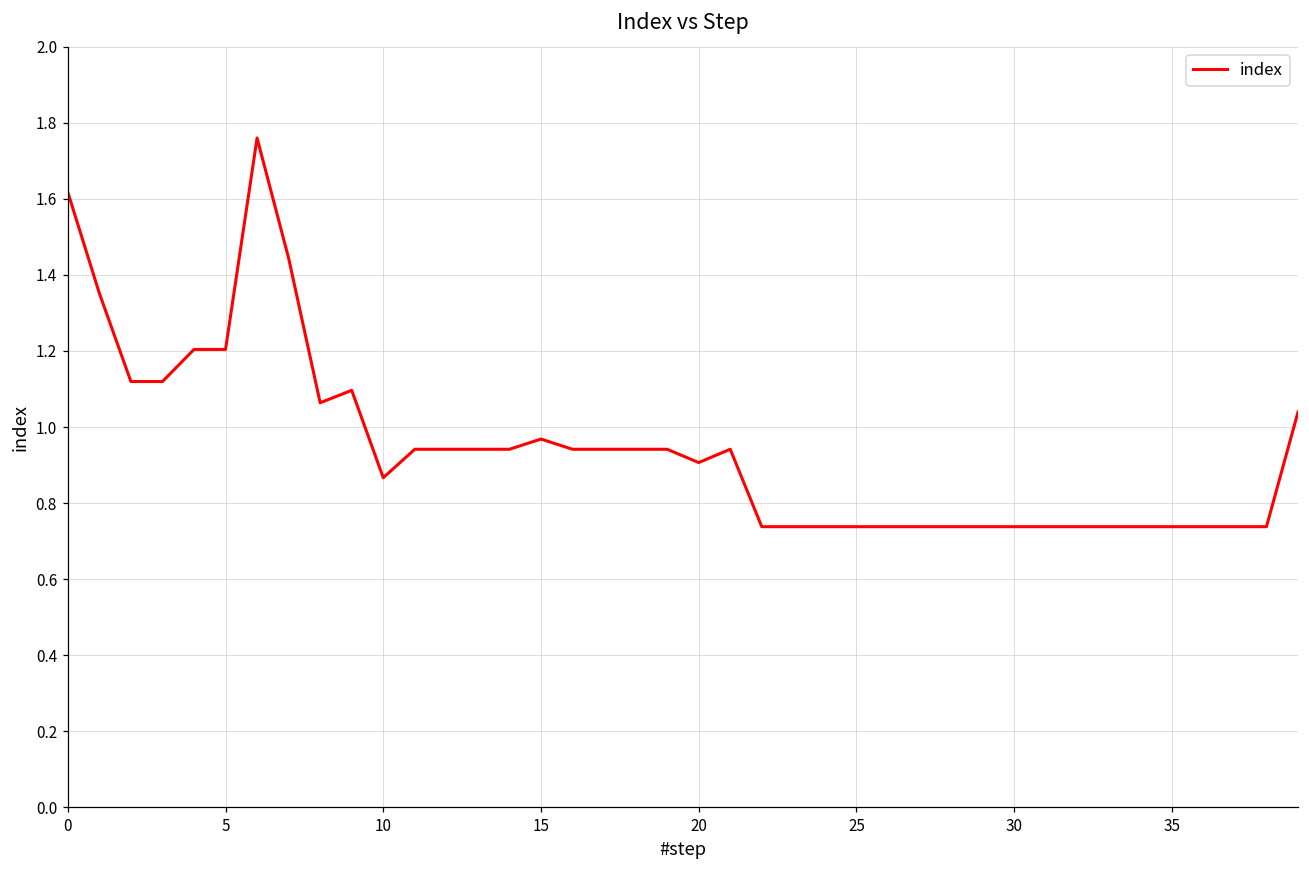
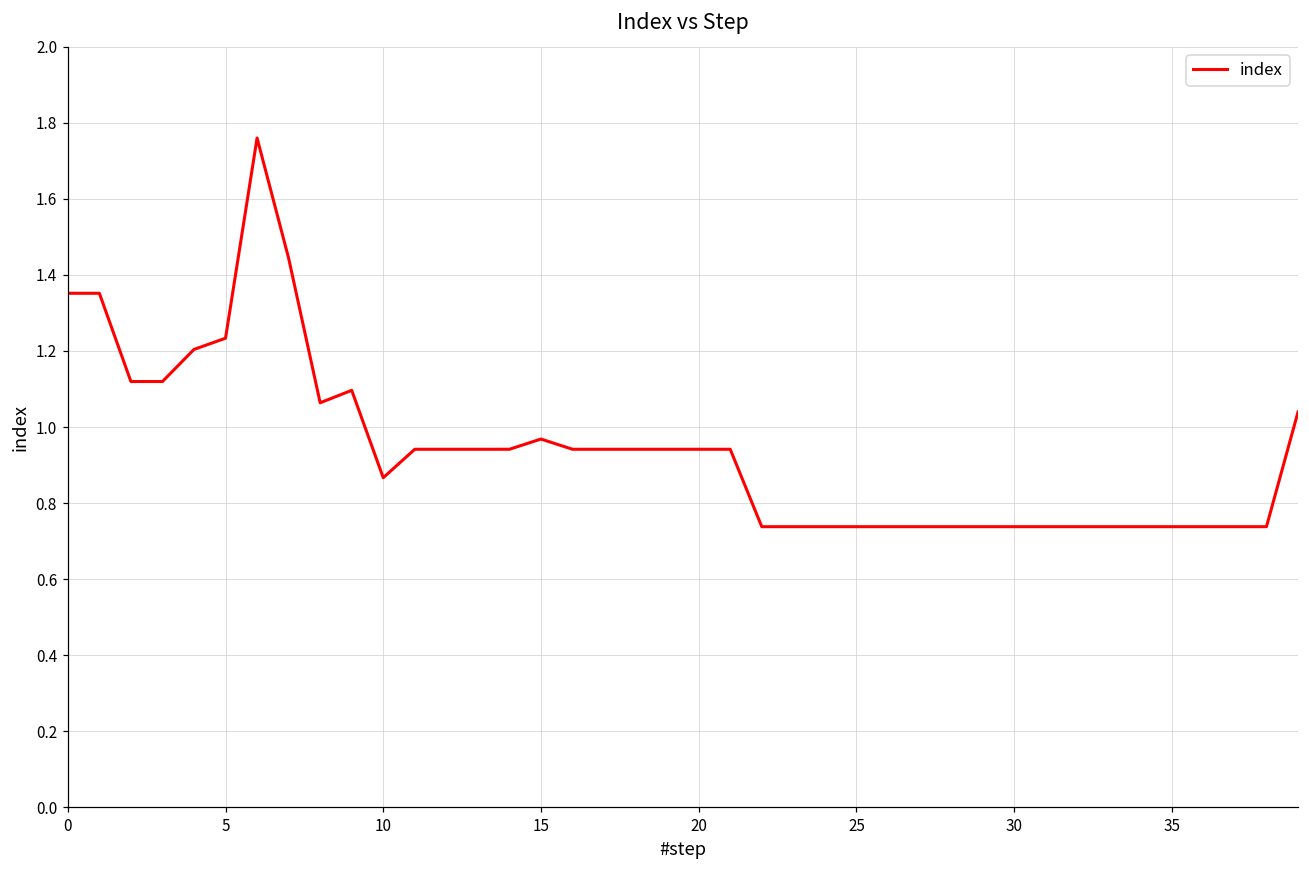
  {
-   "0": 1.62,
-   "5": 1.20,
+   "0": 1.35,
+   "5": 1.23,
    "10": 0.87,
    "15": 0.97,
-   "20": 0.91,
+   "20": 0.94,
    "25": 0.74,
    "30": 0.74,
    "35": 0.74
  }
